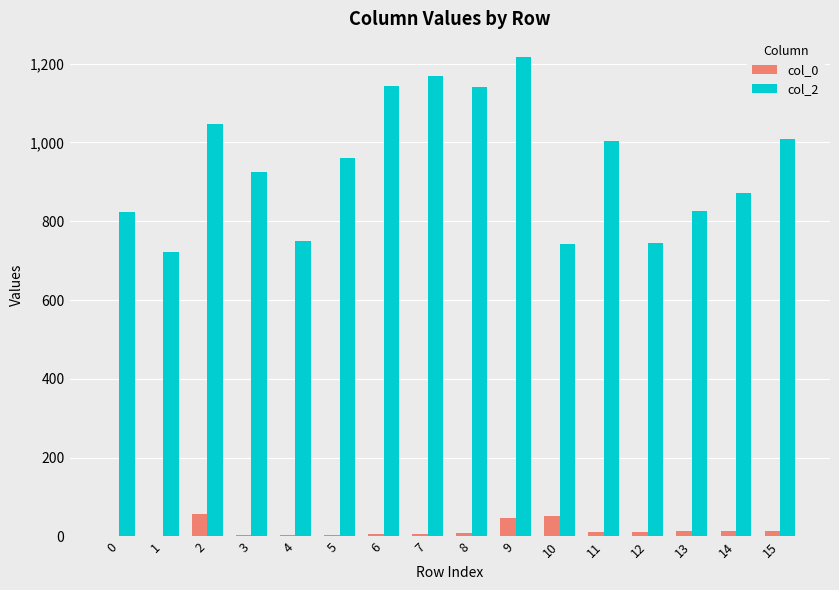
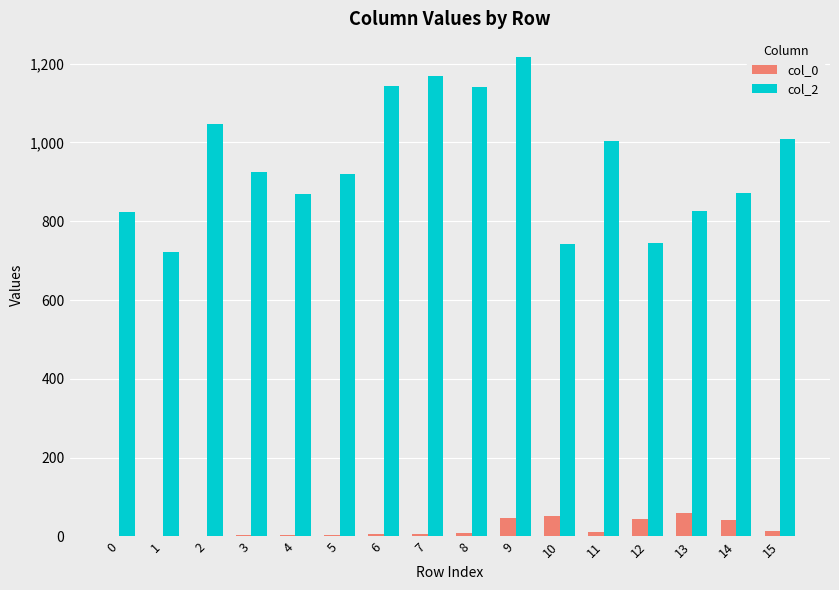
  {
    "col_0": {
      "0": "0",
-     "2": "60",
+     "2": "0",
      "7": "10",
      "8": "10",
      "9": "50",
      "10": "50",
      "11": "10",
-     "12": "10",
-     "13": "10",
-     "14": "10",
+     "12": "40",
+     "13": "60",
+     "14": "40",
      "15": "20"
    },
    "col_2": {
      "0": "820",
      "1": "720",
      "2": "1,050",
      "3": "930",
-     "4": "750",
-     "5": "960",
+     "4": "870",
+     "5": "920",
      "6": "1,140",
      "7": "1,170",
      "8": "1,140",
      "9": "1,220",
      "10": "740",
      "11": "1,000",
      "12": "750",
      "13": "830",
      "14": "870",
      "15": "1,010"
    }
  }
